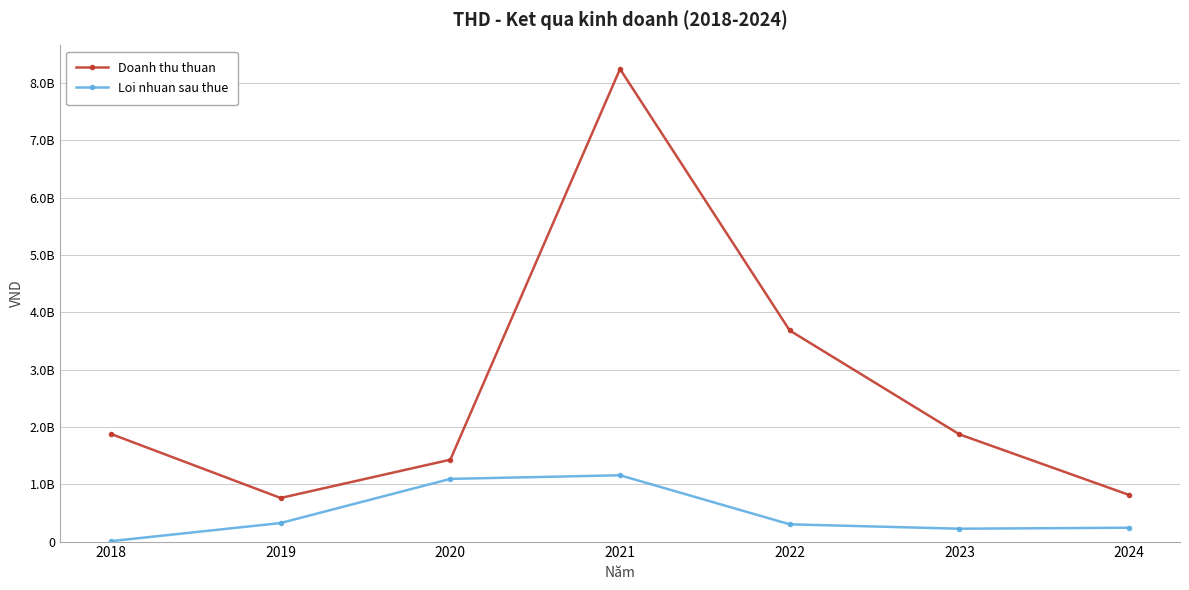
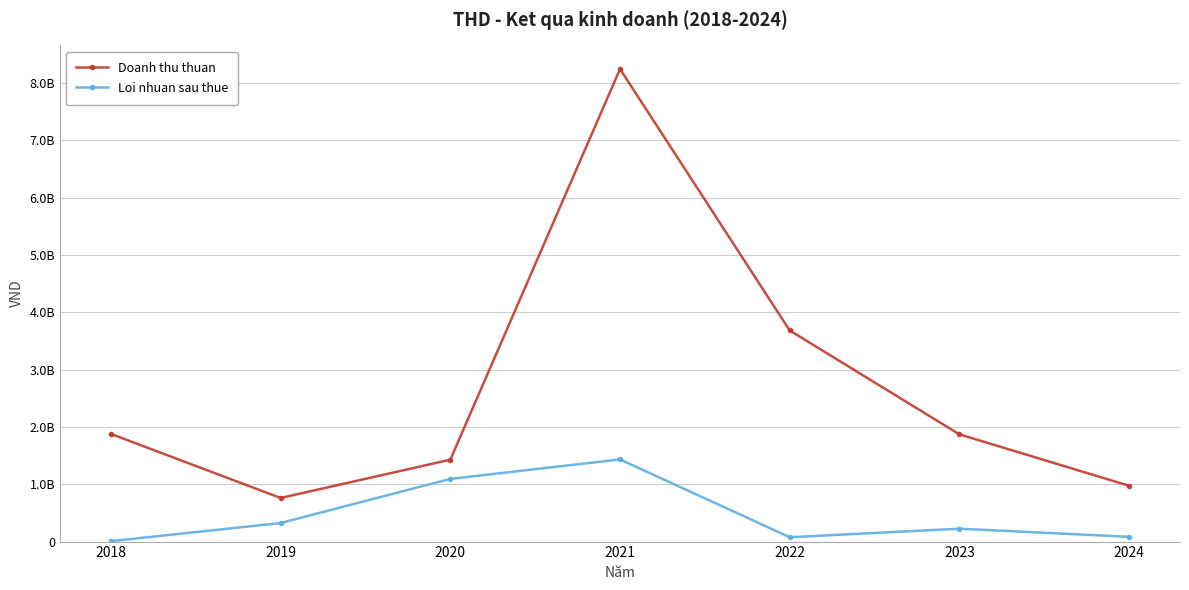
  {
    "Doanh thu thuan": {
      "2018": 1900000000,
      "2019": 800000000,
      "2020": 1400000000,
      "2021": 8200000000,
      "2022": 3700000000,
      "2023": 1900000000,
-     "2024": 800000000
+     "2024": 1000000000
    },
    "Loi nhuan sau thue": {
      "2018": 0,
      "2019": 300000000,
      "2020": 1100000000,
-     "2021": 1200000000,
-     "2022": 300000000,
+     "2021": 1400000000,
+     "2022": 100000000,
      "2023": 200000000,
-     "2024": 200000000
+     "2024": 100000000
    }
  }
